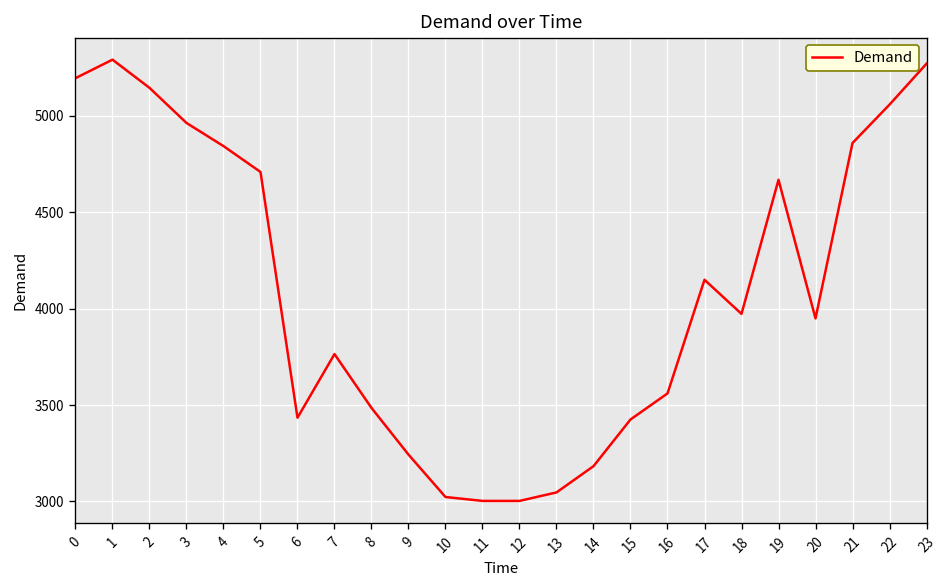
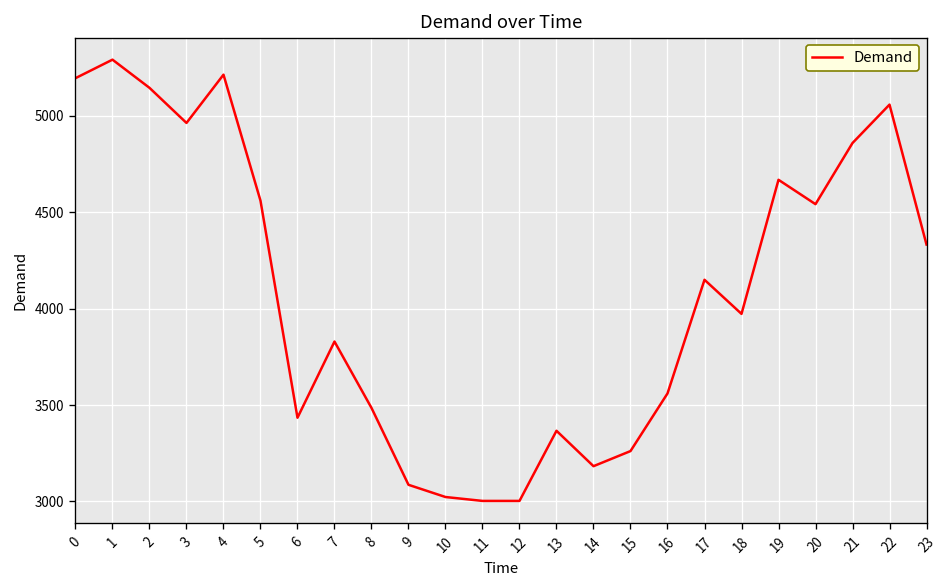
  {
    "0": 5190,
    "1": 5290,
    "2": 5140,
    "3": 4960,
-   "4": 4840,
-   "5": 4710,
+   "4": 5210,
+   "5": 4560,
    "6": 3430,
-   "7": 3760,
+   "7": 3830,
    "8": 3490,
-   "9": 3240,
+   "9": 3090,
    "10": 3020,
    "11": 3000,
    "12": 3000,
-   "13": 3050,
+   "13": 3370,
    "14": 3180,
-   "15": 3430,
+   "15": 3260,
    "16": 3560,
    "17": 4150,
    "18": 3970,
    "19": 4670,
-   "20": 3950,
+   "20": 4540,
    "21": 4860,
    "22": 5060,
-   "23": 5270
+   "23": 4330
  }
